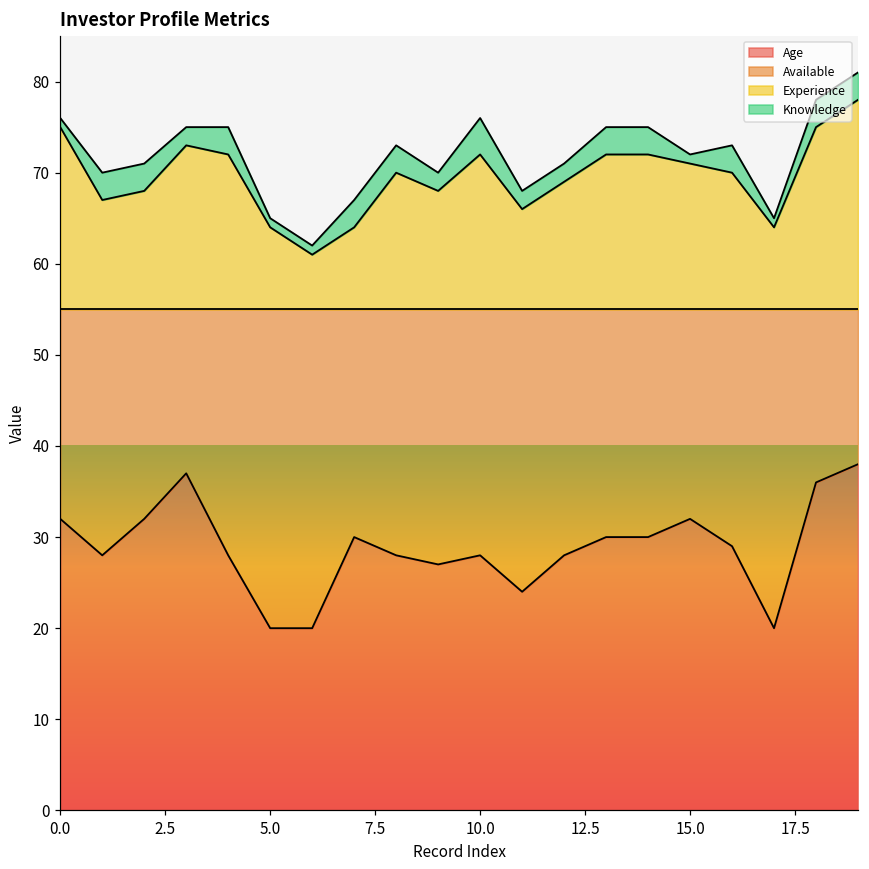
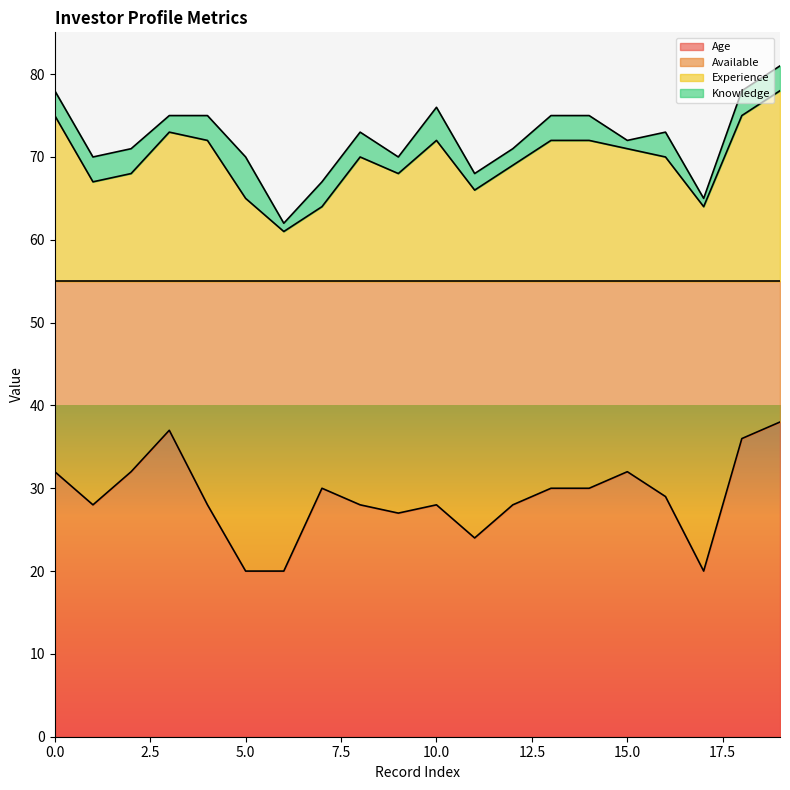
  {
    "Experience": {
-     "5.0": 64
+     "5.0": 65
    },
    "Knowledge": {
-     "0.0": 1,
-     "5.0": 1
+     "0.0": 3,
+     "5.0": 5
    }
  }
